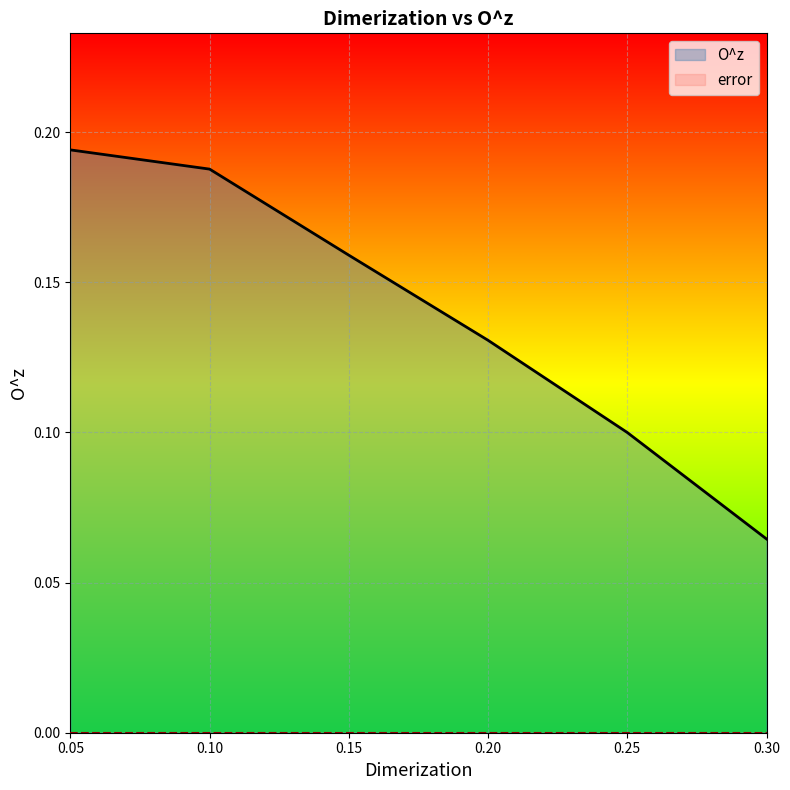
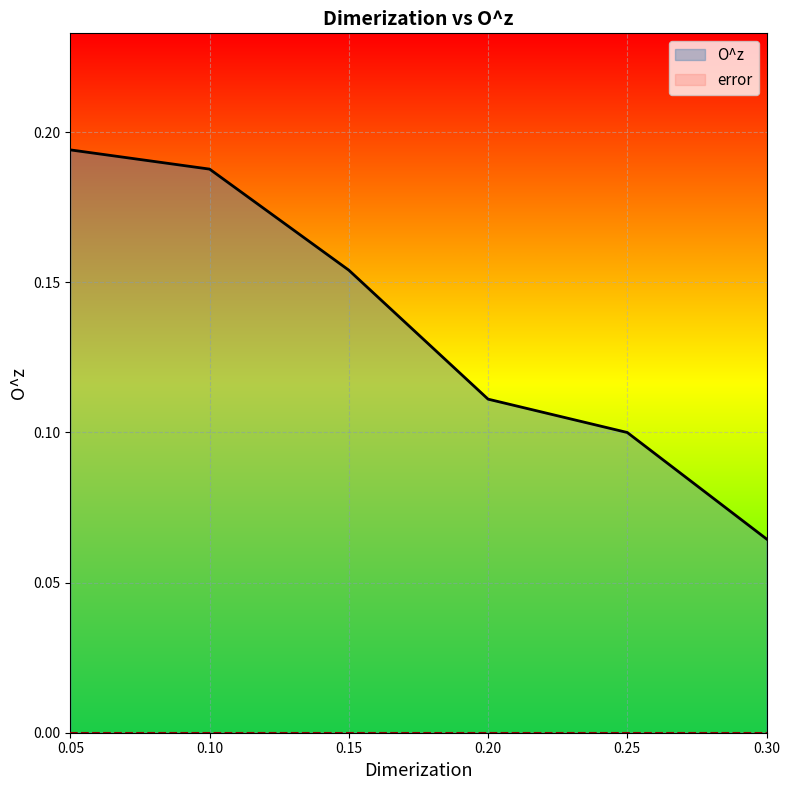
  {
    "O^z": {
      "0.05": 0.194,
      "0.10": 0.188,
-     "0.15": 0.159,
-     "0.20": 0.131,
+     "0.15": 0.154,
+     "0.20": 0.111,
      "0.25": 0.100,
      "0.30": 0.065
    },
    "error": {
      "0.05": 0.000,
      "0.10": 0.000,
      "0.15": 0.000,
      "0.20": 0.000,
      "0.25": 0.000,
      "0.30": 0.000
    }
  }
